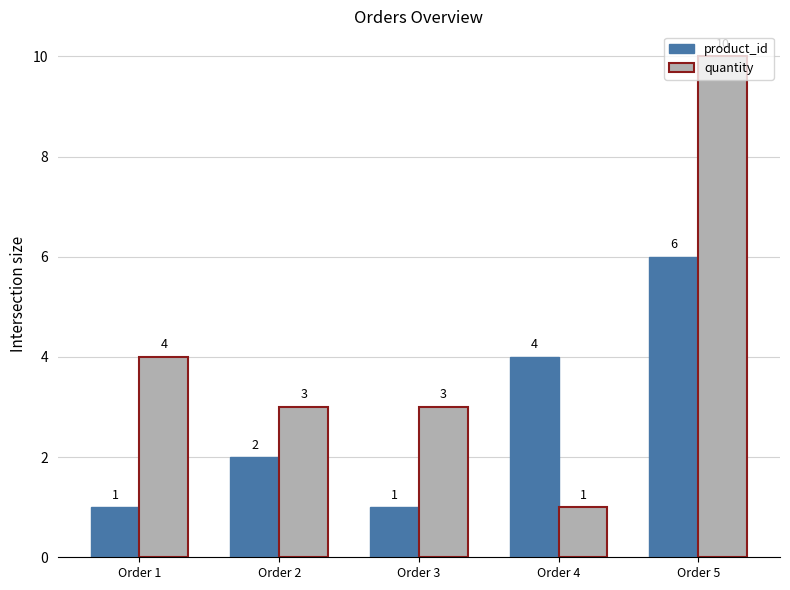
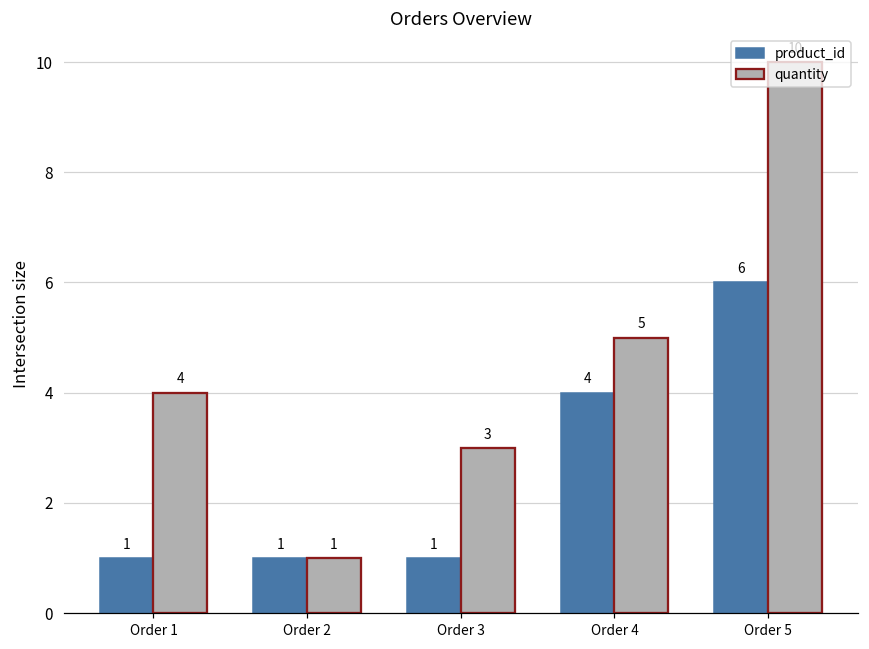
  {
    "product_id": {
      "Order 1": 1,
-     "Order 2": 2,
+     "Order 2": 1,
      "Order 3": 1,
      "Order 4": 4,
      "Order 5": 6
    },
    "quantity": {
      "Order 1": 4,
-     "Order 2": 3,
+     "Order 2": 1,
      "Order 3": 3,
-     "Order 4": 1
+     "Order 4": 5
    }
  }
